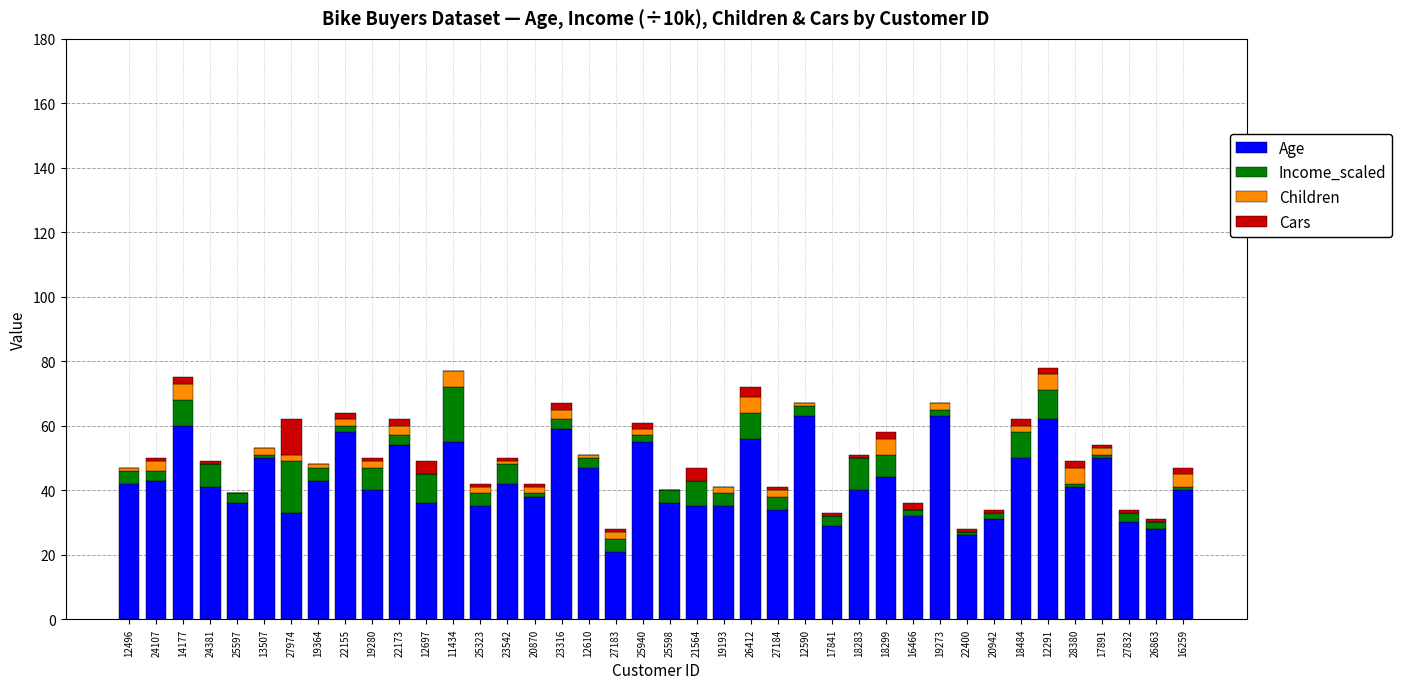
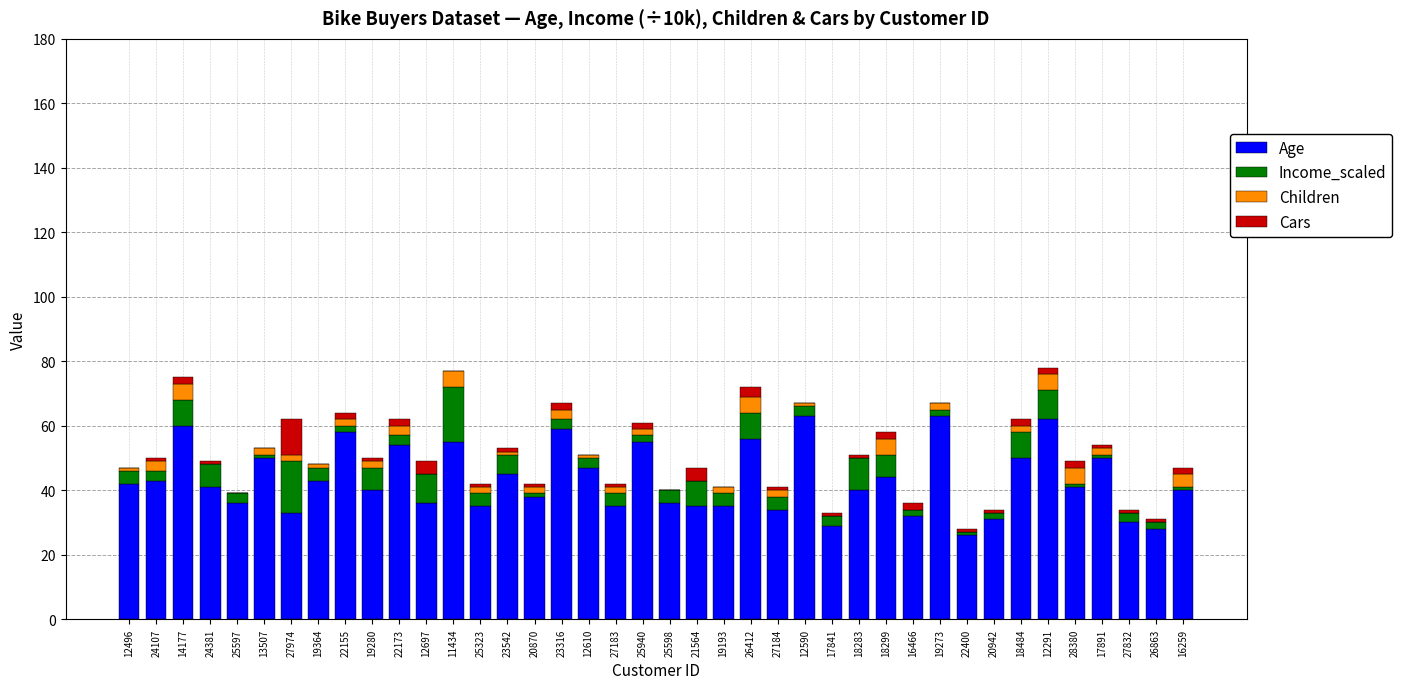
  {
    "Age": {
      "12496": 42,
      "24107": 43,
      "14177": 60,
      "24381": 41,
      "25597": 36,
      "13507": 50,
      "27974": 33,
      "19364": 43,
      "22155": 58,
      "19280": 40,
      "22173": 54,
      "12697": 36,
      "11434": 55,
      "25323": 35,
-     "23542": 42,
+     "23542": 45,
      "20870": 38,
      "23316": 59,
      "12610": 47,
-     "27183": 21,
+     "27183": 35,
      "25940": 55,
      "25598": 36,
      "21564": 35,
      "19193": 35,
      "26412": 56,
      "27184": 34,
      "12590": 63,
      "17841": 29,
      "18283": 40,
      "18299": 44,
      "16466": 32,
      "19273": 63,
      "22400": 26,
      "20942": 31,
      "18484": 50,
      "12291": 62,
      "28380": 41,
      "17891": 50,
      "27832": 30,
      "26863": 28,
      "16259": 40
    },
    "Income_scaled": {
      "12496": 4,
      "24107": 3,
      "14177": 8,
      "24381": 7,
      "25597": 3,
      "13507": 1,
      "27974": 16,
      "19364": 4,
      "22155": 2,
      "19280": 7,
      "22173": 3,
      "12697": 9,
      "11434": 17,
      "25323": 4,
      "23542": 6,
      "20870": 1,
      "23316": 3,
      "12610": 3,
      "27183": 4,
      "25940": 2,
      "25598": 4,
      "21564": 8,
      "19193": 4,
      "26412": 8,
      "27184": 4,
      "12590": 3,
      "17841": 3,
      "18283": 10,
      "18299": 7,
      "16466": 2,
      "19273": 2,
      "22400": 1,
      "20942": 2,
      "18484": 8,
      "12291": 9,
      "28380": 1,
      "17891": 1,
      "27832": 3,
      "26863": 2,
      "16259": 1
    },
    "Children": {
      "12496": 1,
      "24107": 3,
      "14177": 5,
      "24381": 0,
      "25597": 0,
      "13507": 2,
      "27974": 2,
      "19364": 1,
      "22155": 2,
      "19280": 2,
      "22173": 3,
      "12697": 0,
      "11434": 5,
      "25323": 2,
      "23542": 1,
      "20870": 2,
      "23316": 3,
      "12610": 1,
      "27183": 2,
      "25940": 2,
      "25598": 0,
      "21564": 0,
      "19193": 2,
      "26412": 5,
      "27184": 2,
      "12590": 1,
      "17841": 0,
      "18283": 0,
      "18299": 5,
      "16466": 0,
      "19273": 2,
      "22400": 0,
      "20942": 0,
      "18484": 2,
      "12291": 5,
      "28380": 5,
      "17891": 2,
      "27832": 0,
      "26863": 0,
      "16259": 4
    },
    "Cars": {
      "12496": 0,
      "24107": 1,
      "14177": 2,
      "24381": 1,
      "25597": 0,
      "13507": 0,
      "27974": 11,
      "19364": 0,
      "22155": 2,
      "19280": 1,
      "22173": 2,
      "12697": 4,
      "11434": 0,
      "25323": 1,
      "23542": 1,
      "20870": 1,
      "23316": 2,
      "12610": 0,
      "27183": 1,
      "25940": 2,
      "25598": 0,
      "21564": 4,
      "19193": 0,
      "26412": 3,
      "27184": 1,
      "12590": 0,
      "17841": 1,
      "18283": 1,
      "18299": 2,
      "16466": 2,
      "19273": 0,
      "22400": 1,
      "20942": 1,
      "18484": 2,
      "12291": 2,
      "28380": 2,
      "17891": 1,
      "27832": 1,
      "26863": 1,
      "16259": 2
    }
  }
